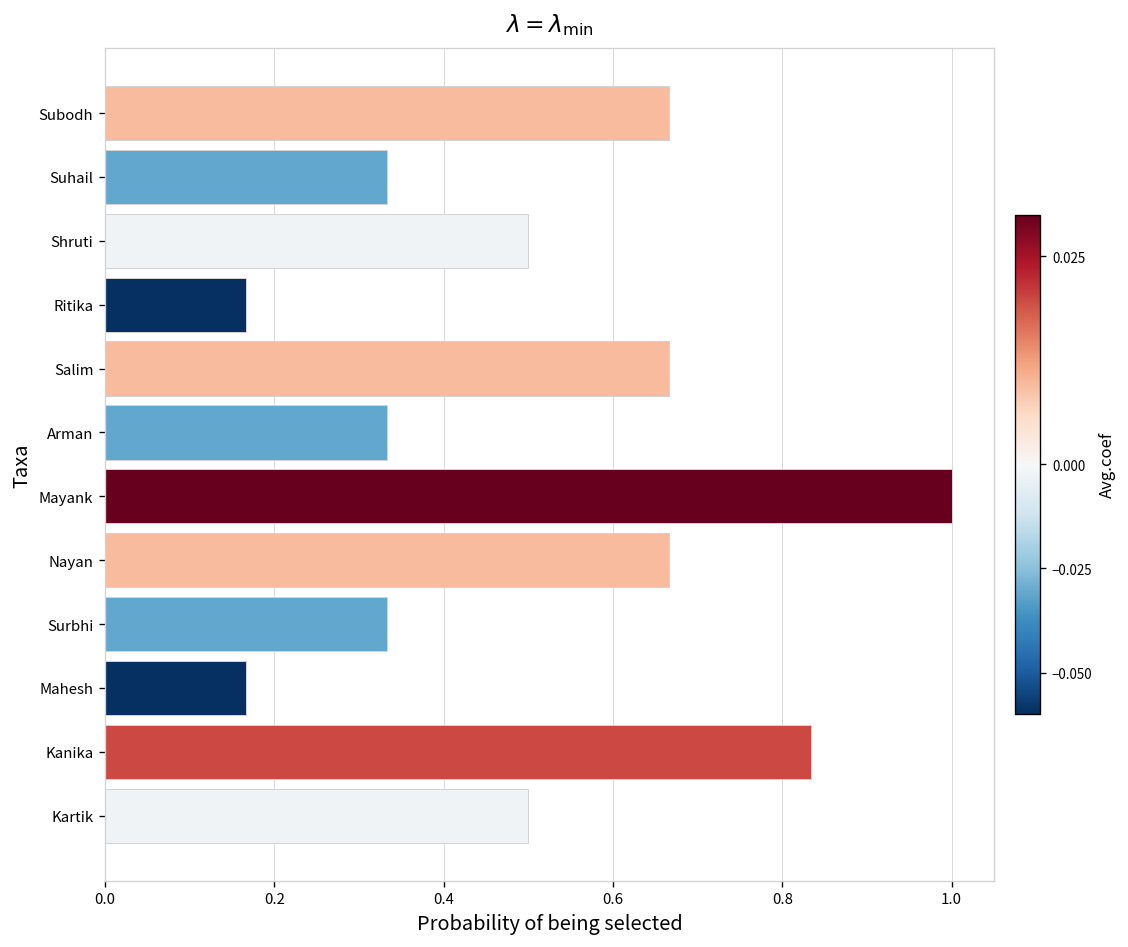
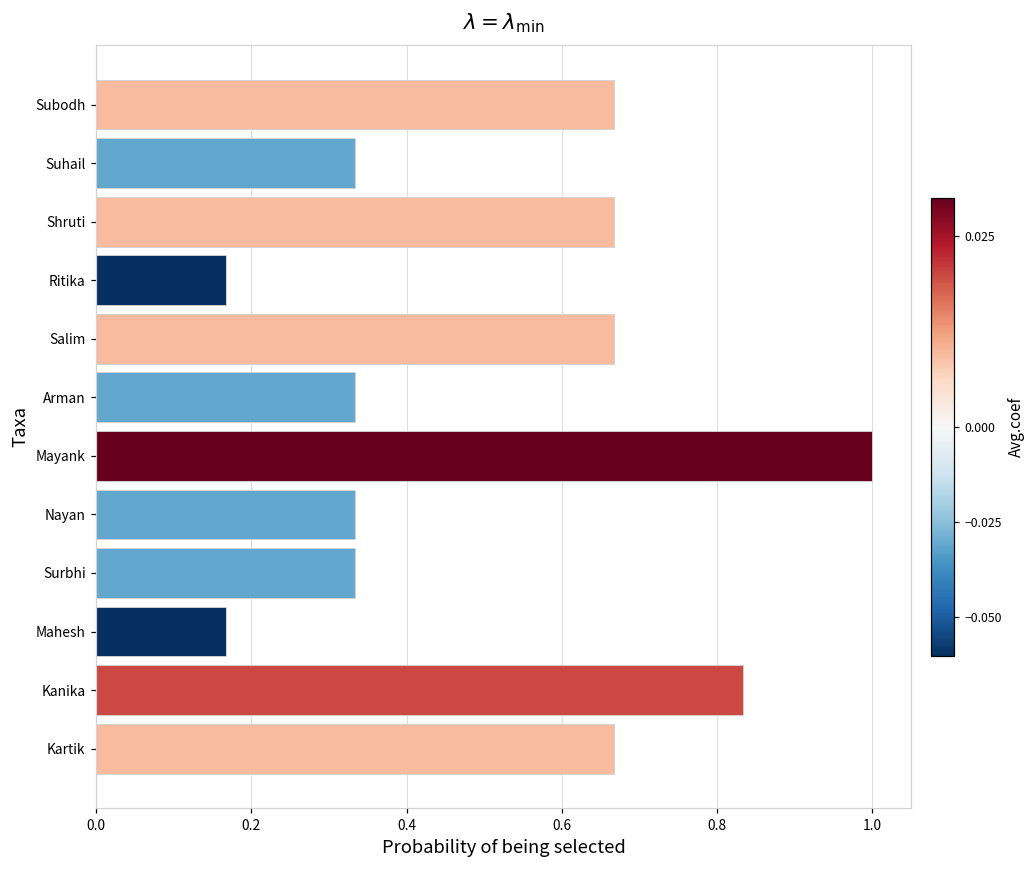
  {
    "Subodh": 0.67,
    "Suhail": 0.33,
-   "Shruti": 0.50,
+   "Shruti": 0.67,
    "Ritika": 0.17,
    "Salim": 0.67,
    "Arman": 0.33,
    "Mayank": 1.00,
-   "Nayan": 0.67,
+   "Nayan": 0.33,
    "Surbhi": 0.33,
    "Mahesh": 0.17,
    "Kanika": 0.83,
-   "Kartik": 0.50
+   "Kartik": 0.67
  }
